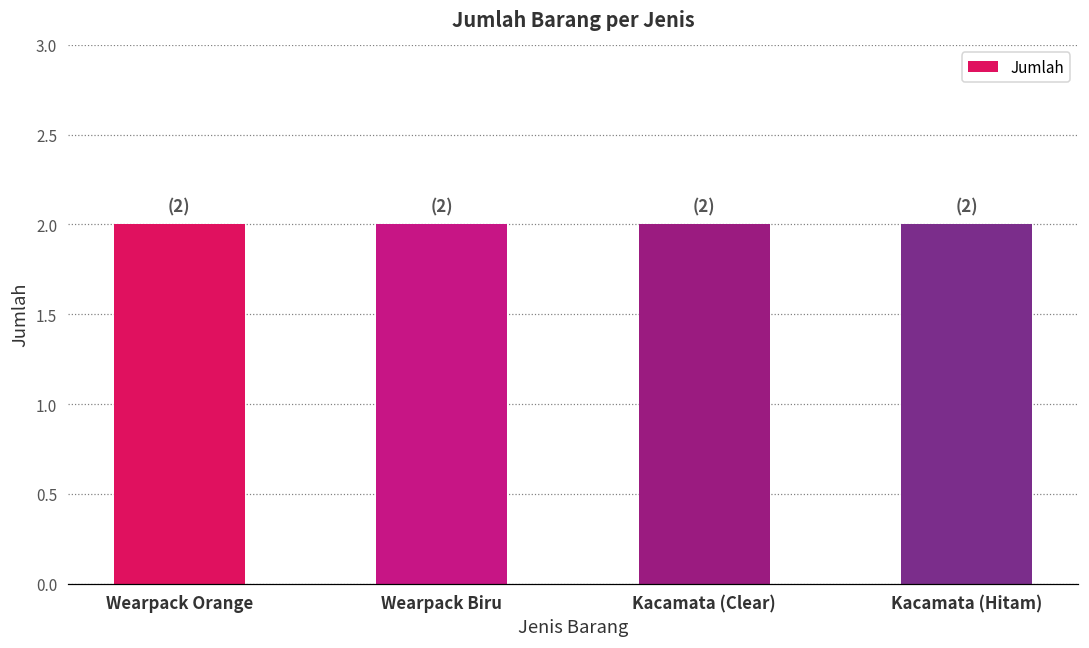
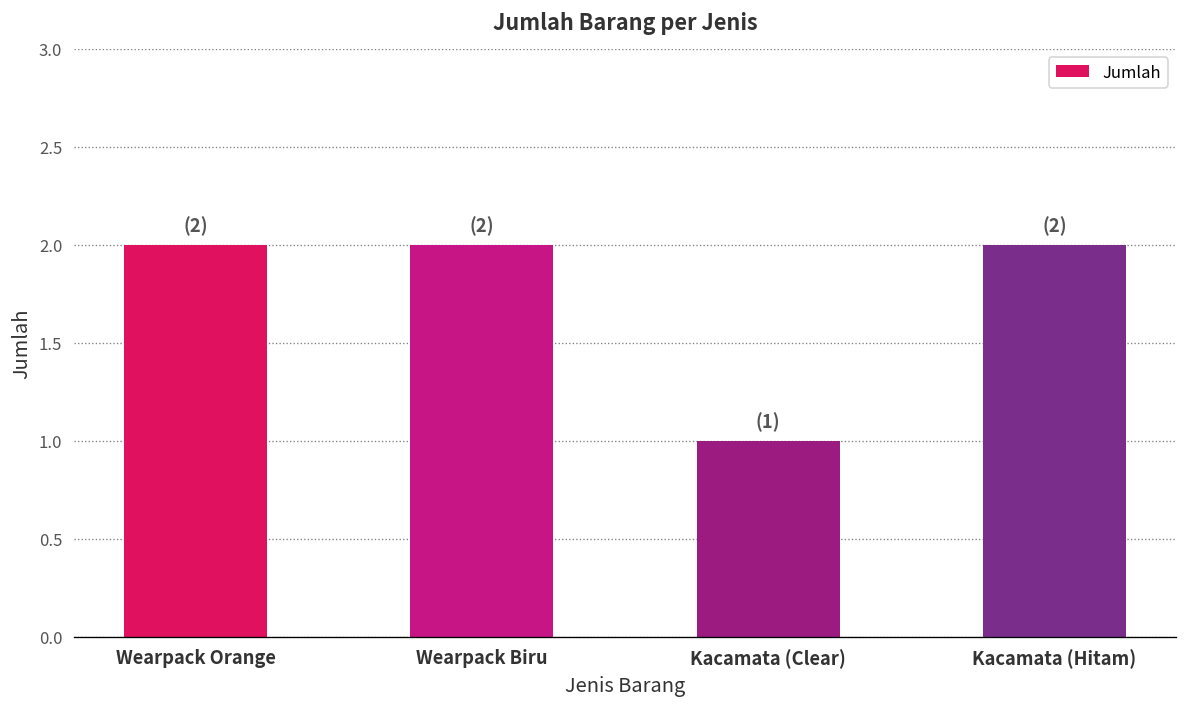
  {
    "Wearpack Orange": "(2)",
    "Wearpack Biru": "(2)",
-   "Kacamata (Clear)": "(2)",
+   "Kacamata (Clear)": "(1)",
    "Kacamata (Hitam)": "(2)"
  }
